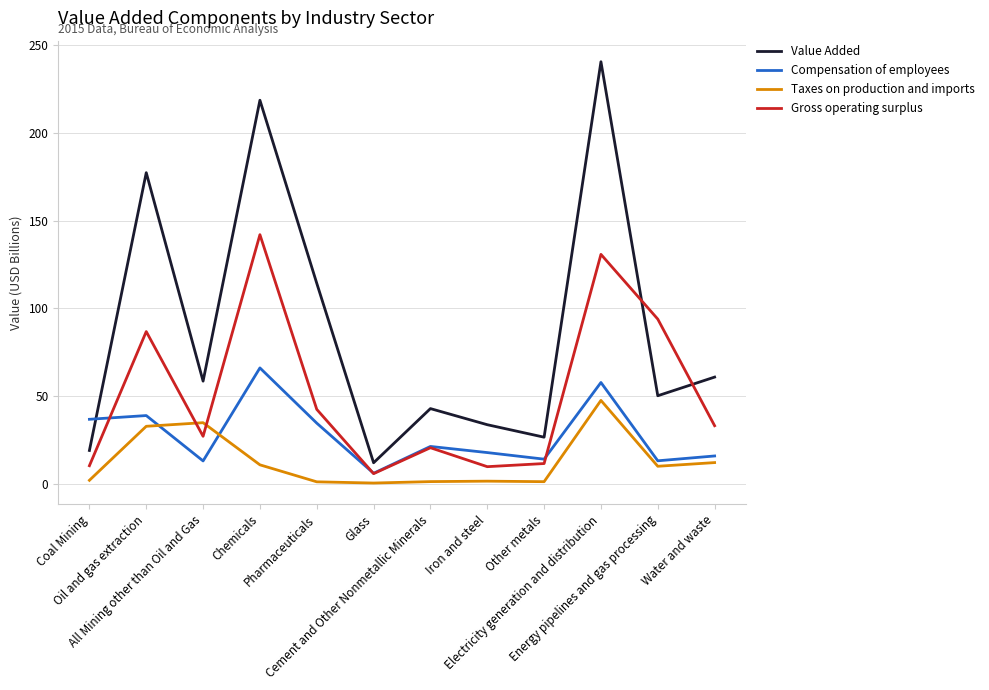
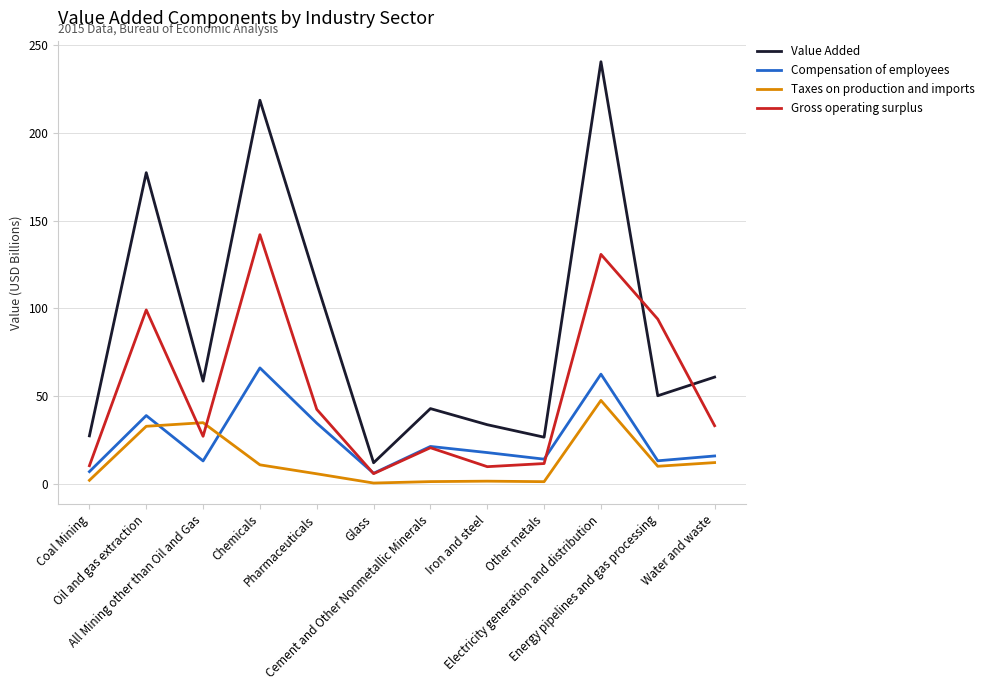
  {
    "Value Added": {
-     "Coal Mining": 19,
+     "Coal Mining": 27,
      "Oil and gas extraction": 177,
      "All Mining other than Oil and Gas": 58,
      "Chemicals": 219,
      "Pharmaceuticals": 114,
      "Glass": 12,
      "Cement and Other Nonmetallic Minerals": 43,
      "Iron and steel": 34,
      "Other metals": 26,
      "Electricity generation and distribution": 241,
      "Energy pipelines and gas processing": 50,
      "Water and waste": 61
    },
    "Compensation of employees": {
-     "Coal Mining": 37,
+     "Coal Mining": 7,
      "Oil and gas extraction": 39,
      "All Mining other than Oil and Gas": 13,
      "Chemicals": 66,
      "Pharmaceuticals": 34,
      "Iron and steel": 18,
      "Other metals": 14,
-     "Electricity generation and distribution": 58,
+     "Electricity generation and distribution": 62,
      "Energy pipelines and gas processing": 13,
      "Water and waste": 16
    },
    "Taxes on production and imports": {
      "Coal Mining": 2,
      "Oil and gas extraction": 33,
      "All Mining other than Oil and Gas": 35,
      "Chemicals": 11,
-     "Pharmaceuticals": 1,
+     "Pharmaceuticals": 6,
      "Glass": 0,
      "Cement and Other Nonmetallic Minerals": 1,
      "Iron and steel": 1,
      "Other metals": 1,
      "Electricity generation and distribution": 47,
      "Energy pipelines and gas processing": 10,
      "Water and waste": 12
    },
    "Gross operating surplus": {
      "Coal Mining": 10,
-     "Oil and gas extraction": 87,
+     "Oil and gas extraction": 99,
      "All Mining other than Oil and Gas": 27,
      "Chemicals": 142,
      "Pharmaceuticals": 42,
      "Iron and steel": 10,
      "Other metals": 11,
      "Electricity generation and distribution": 131,
      "Energy pipelines and gas processing": 94,
      "Water and waste": 33
    }
  }
